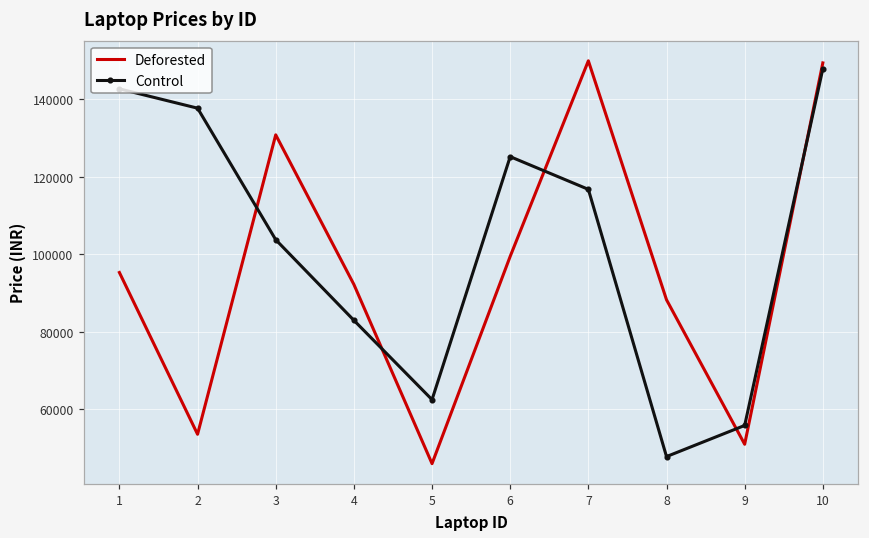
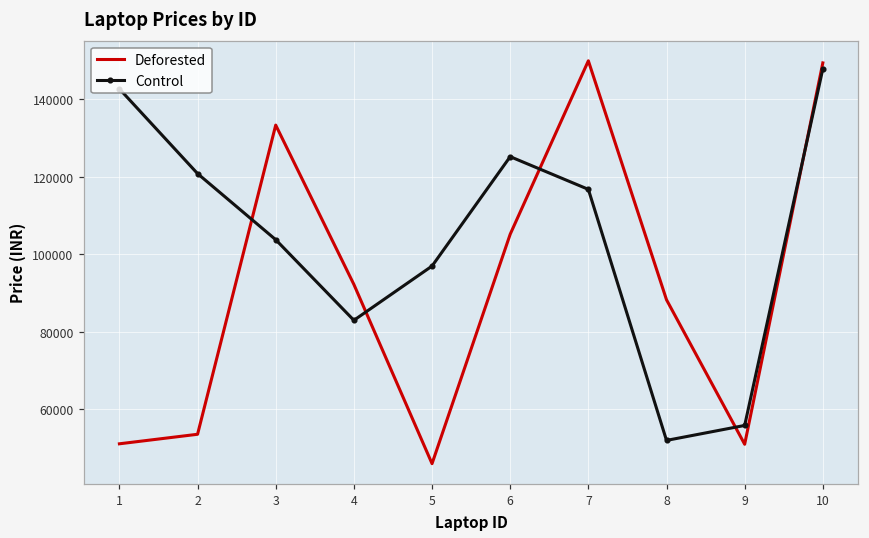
  {
    "Deforested": {
-     "1": 95000,
+     "1": 51000,
      "2": 54000,
-     "3": 131000,
+     "3": 133000,
      "4": 92000,
      "5": 46000,
-     "6": 99000,
+     "6": 105000,
      "7": 150000,
      "8": 88000,
      "9": 51000,
      "10": 149000
    },
    "Control": {
-     "2": 138000,
+     "2": 121000,
      "3": 104000,
      "4": 83000,
-     "5": 63000,
+     "5": 97000,
      "6": 125000,
      "7": 117000,
-     "8": 48000,
+     "8": 52000,
      "9": 56000,
      "10": 148000
    }
  }
